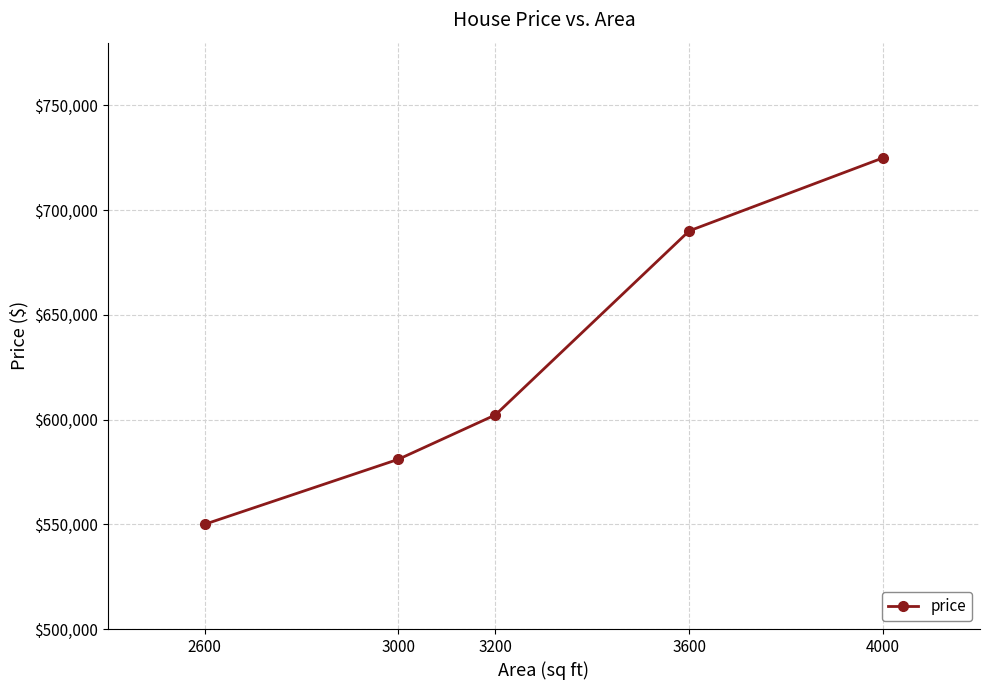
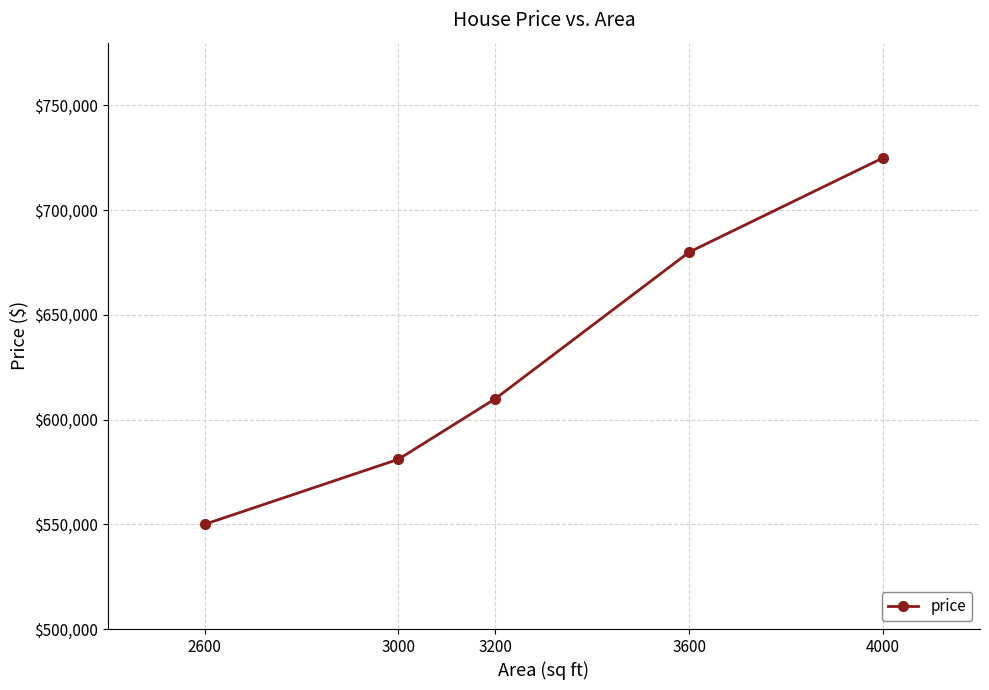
  {
    "2600": "$550,000",
    "3000": "$581,000",
-   "3200": "$602,000",
-   "3600": "$690,000",
+   "3200": "$610,000",
+   "3600": "$680,000",
    "4000": "$725,000"
  }
